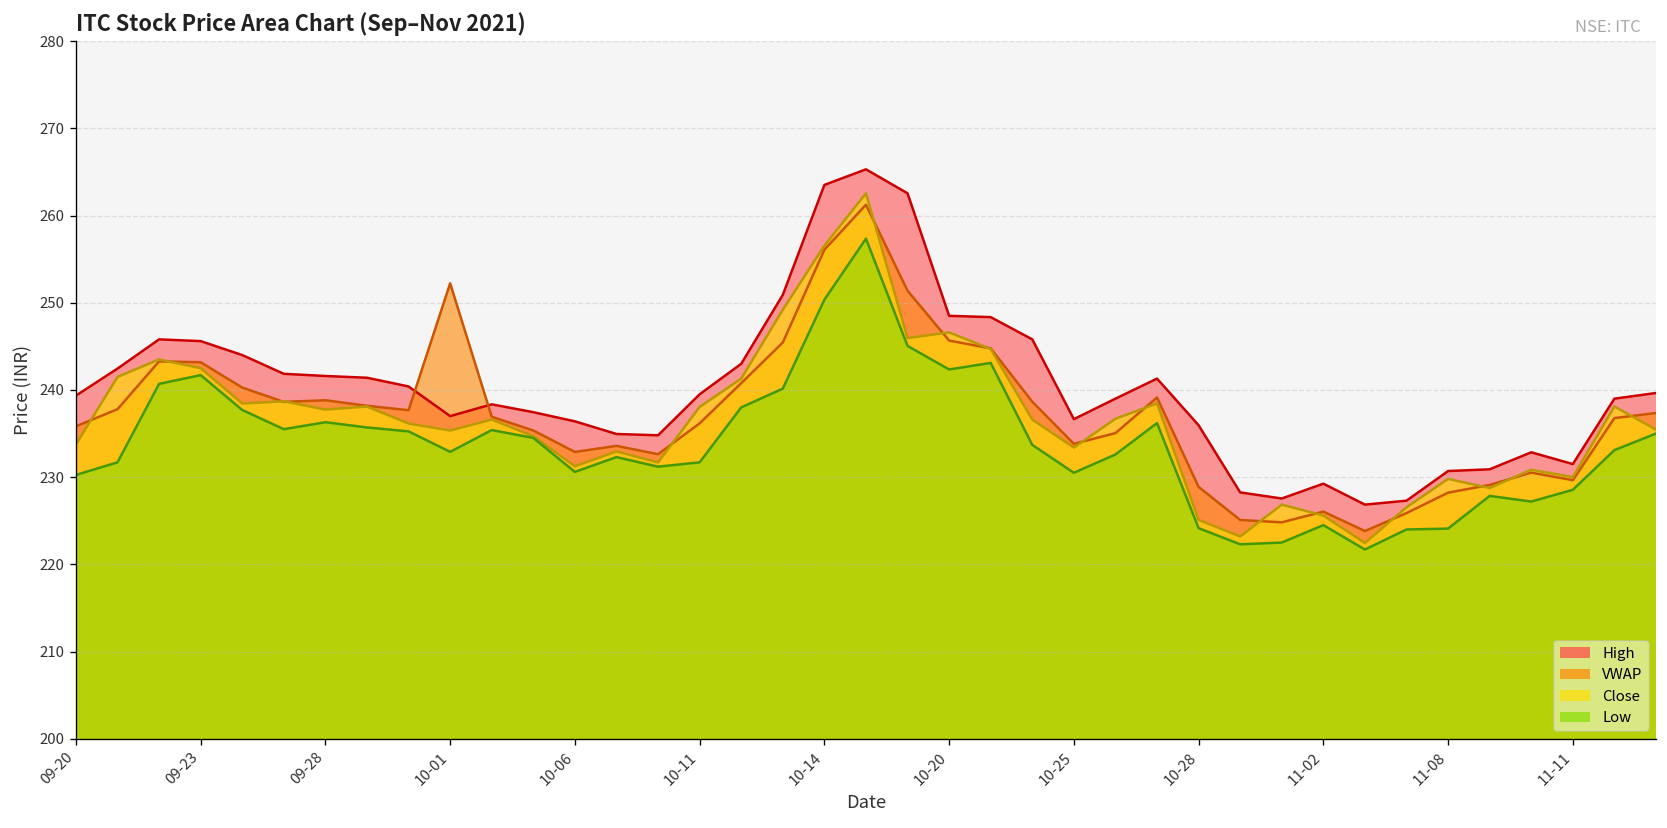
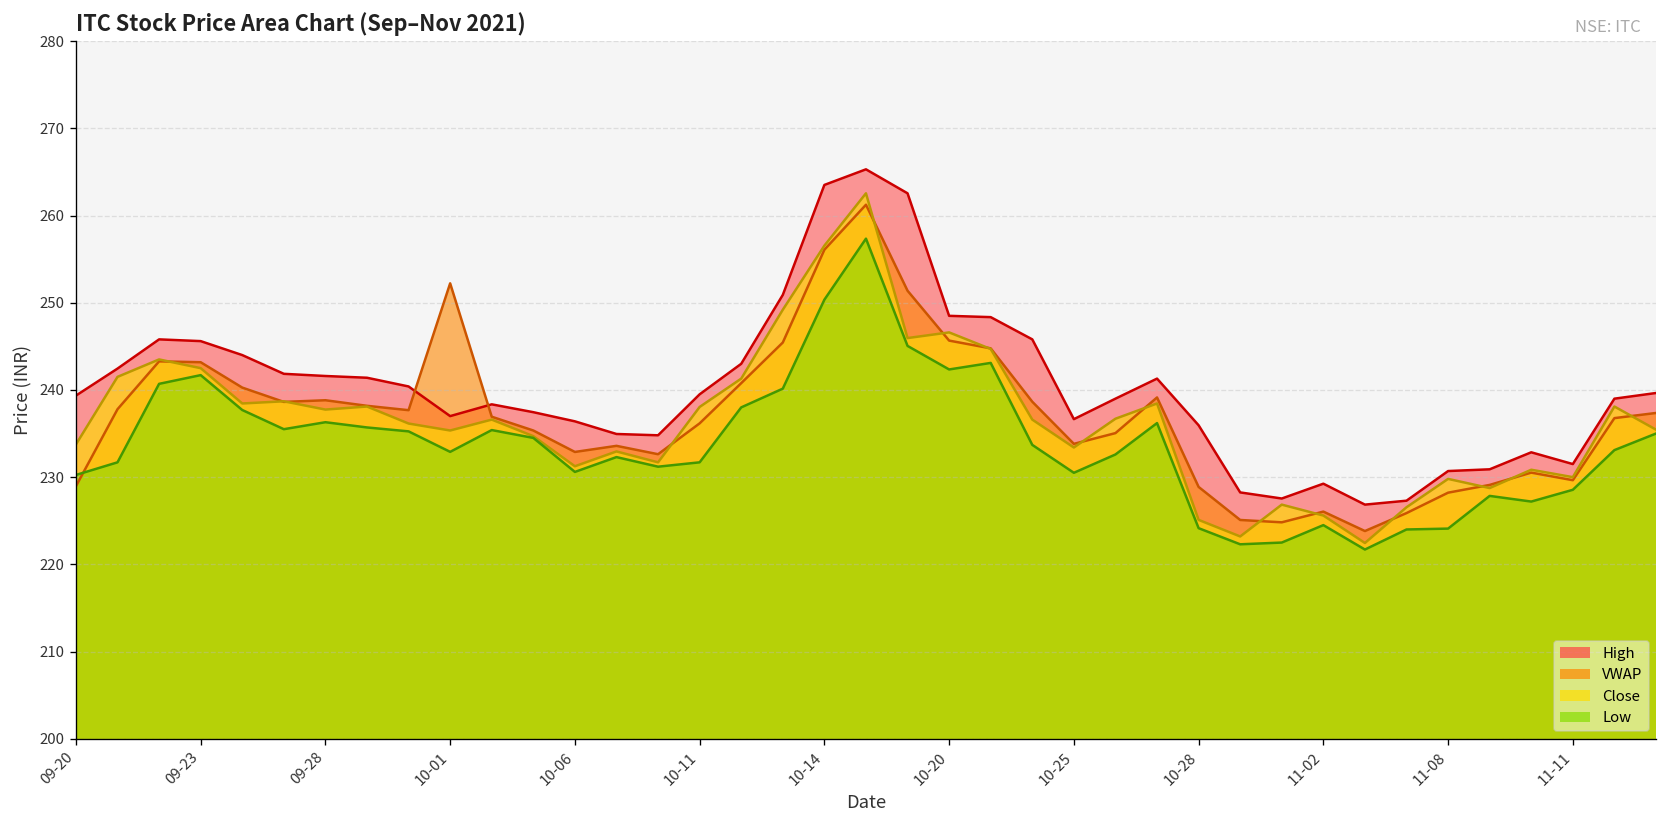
  {
    "High": {
      "09-20": 239,
      "09-23": 246,
      "09-28": 242,
      "10-01": 237,
      "10-06": 236,
      "10-11": 240,
      "10-14": 264,
      "10-20": 249,
      "10-25": 237,
      "10-28": 236,
      "11-02": 229,
      "11-08": 231,
      "11-11": 232
    },
    "VWAP": {
-     "09-20": 236,
+     "09-20": 229,
      "09-23": 243,
      "09-28": 239,
      "10-01": 252,
      "10-06": 233,
      "10-11": 236,
      "10-14": 256,
      "10-20": 246,
      "10-25": 234,
      "10-28": 229,
      "11-02": 226,
      "11-08": 228,
      "11-11": 230
    },
    "Close": {
      "09-20": 234,
      "09-23": 243,
      "09-28": 238,
      "10-01": 235,
      "10-06": 231,
      "10-11": 238,
      "10-14": 257,
      "10-20": 247,
      "10-25": 233,
      "10-28": 225,
      "11-02": 226,
      "11-08": 230,
      "11-11": 230
    },
    "Low": {
      "09-20": 230,
      "09-23": 242,
      "09-28": 236,
      "10-01": 233,
      "10-06": 231,
      "10-11": 232,
      "10-14": 250,
      "10-20": 242,
      "10-25": 231,
      "10-28": 224,
      "11-02": 225,
      "11-08": 224,
      "11-11": 229
    }
  }
